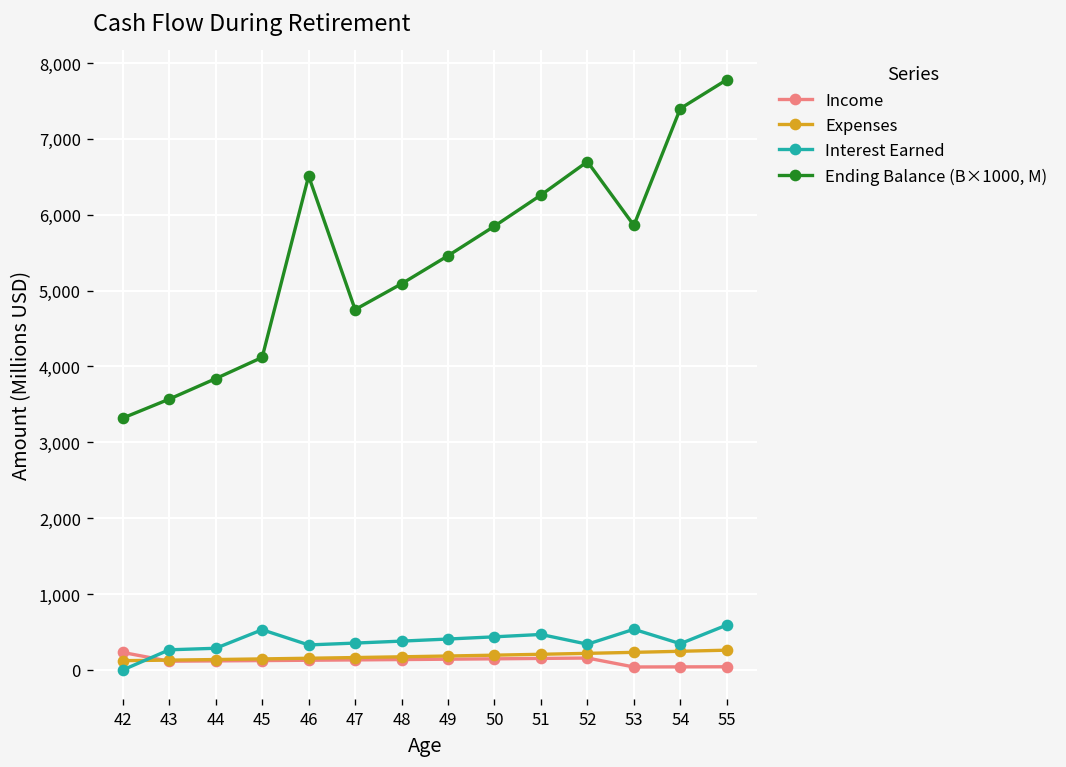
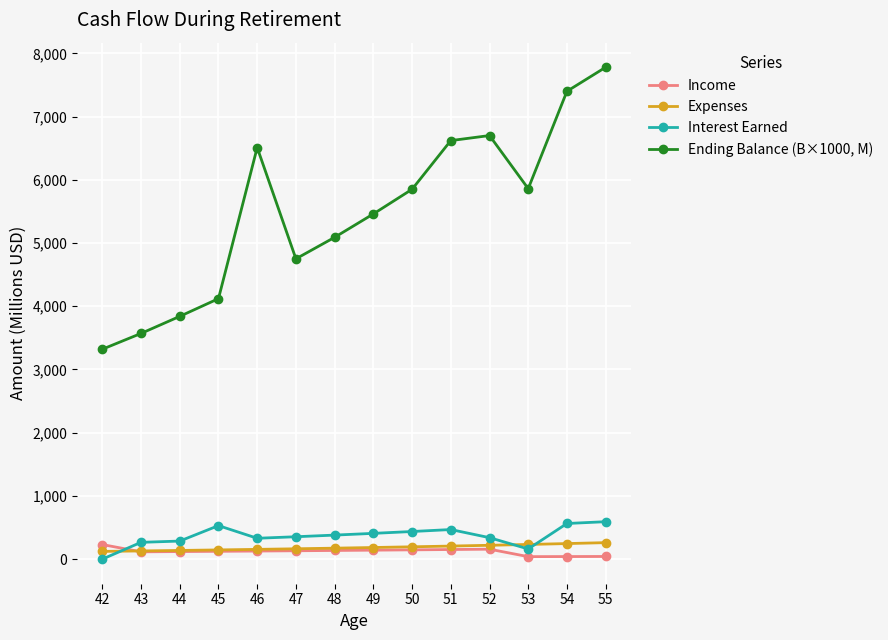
  {
    "Income": {
      "42": "200",
      "49": "100",
      "50": "100",
      "51": "200",
      "52": "200",
      "53": "0",
      "54": "0",
      "55": "0"
    },
    "Expenses": {
      "42": "100",
      "49": "200",
      "50": "200",
      "51": "200",
      "52": "200",
      "53": "200",
      "54": "200",
      "55": "300"
    },
    "Interest Earned": {
      "42": "0",
      "43": "300",
      "44": "300",
      "45": "500",
      "46": "300",
      "47": "400",
      "48": "400",
      "49": "400",
      "50": "400",
      "51": "500",
      "52": "300",
-     "53": "500",
-     "54": "300",
+     "53": "200",
+     "54": "600",
      "55": "600"
    },
    "Ending Balance (B×1000, M)": {
      "42": "3,300",
      "43": "3,600",
      "44": "3,800",
      "45": "4,100",
      "46": "6,500",
      "47": "4,800",
      "48": "5,100",
      "49": "5,500",
      "50": "5,900",
-     "51": "6,300",
+     "51": "6,600",
      "52": "6,700",
      "53": "5,900",
      "54": "7,400",
      "55": "7,800"
    }
  }
